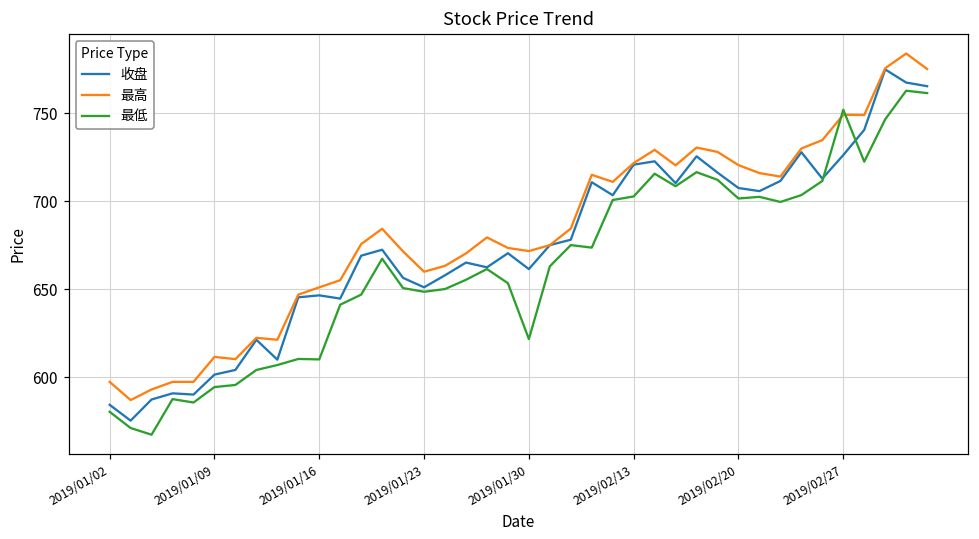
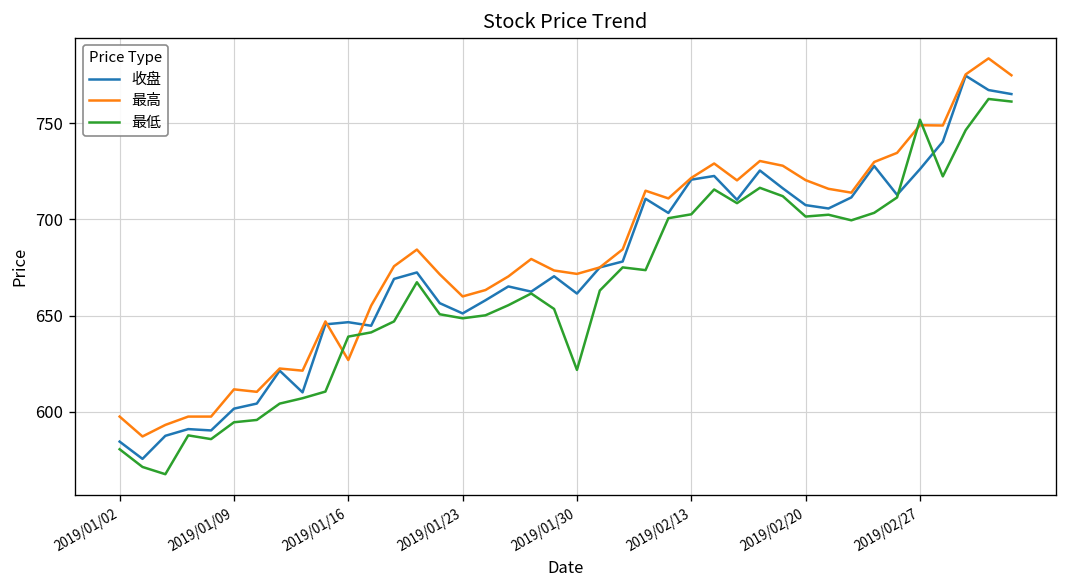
  {
    "收盘": {
      "2019/01/02": 584,
      "2019/01/09": 602,
      "2019/01/16": 647,
      "2019/01/23": 651,
      "2019/01/30": 661,
      "2019/02/20": 707,
      "2019/02/27": 726
    },
    "最高": {
      "2019/01/02": 597,
      "2019/01/09": 612,
-     "2019/01/16": 651,
+     "2019/01/16": 627,
      "2019/01/23": 660,
      "2019/01/30": 672,
      "2019/02/20": 720,
      "2019/02/27": 749
    },
    "最低": {
      "2019/01/02": 580,
      "2019/01/09": 595,
-     "2019/01/16": 610,
+     "2019/01/16": 639,
      "2019/01/23": 649,
      "2019/01/30": 622,
      "2019/02/13": 703,
      "2019/02/20": 702,
      "2019/02/27": 752
    }
  }
